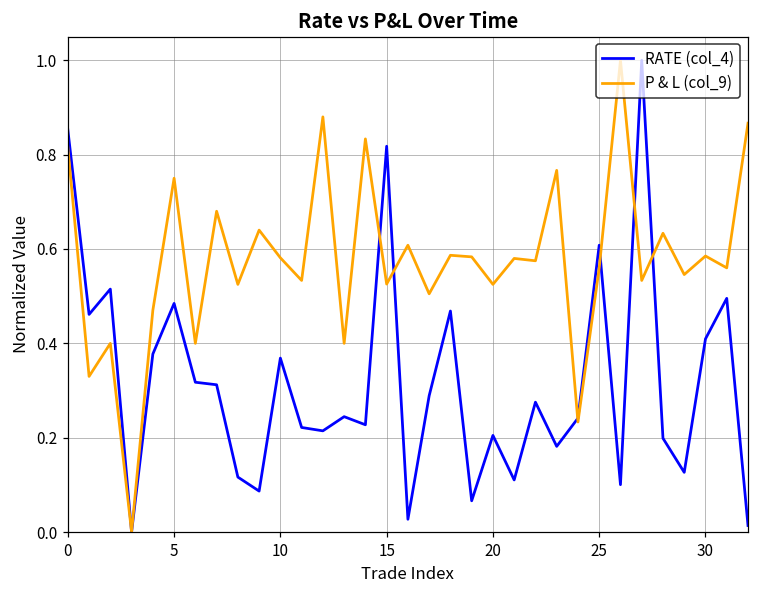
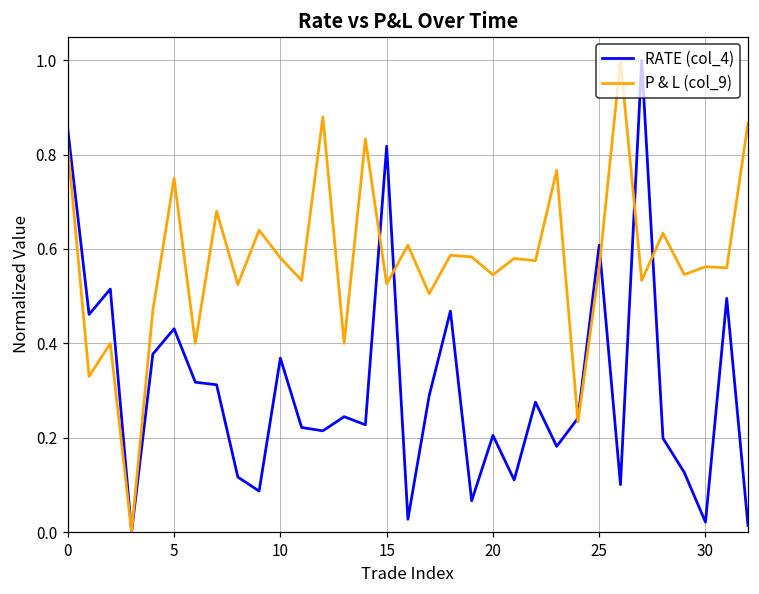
  {
    "RATE (col_4)": {
      "0": 0.85,
-     "5": 0.48,
+     "5": 0.43,
      "10": 0.37,
      "15": 0.82,
      "20": 0.20,
      "25": 0.61,
-     "30": 0.41
+     "30": 0.02
    },
    "P & L (col_9)": {
      "0": 0.82,
      "5": 0.75,
      "10": 0.58,
      "15": 0.53,
-     "20": 0.53,
+     "20": 0.55,
      "25": 0.56,
-     "30": 0.59
+     "30": 0.56
    }
  }
